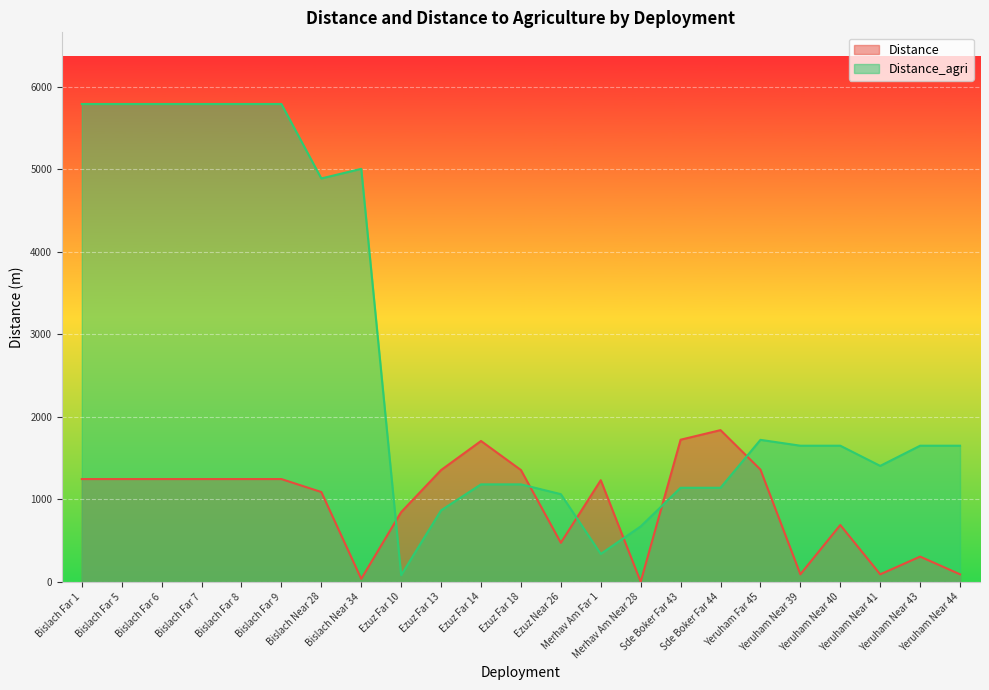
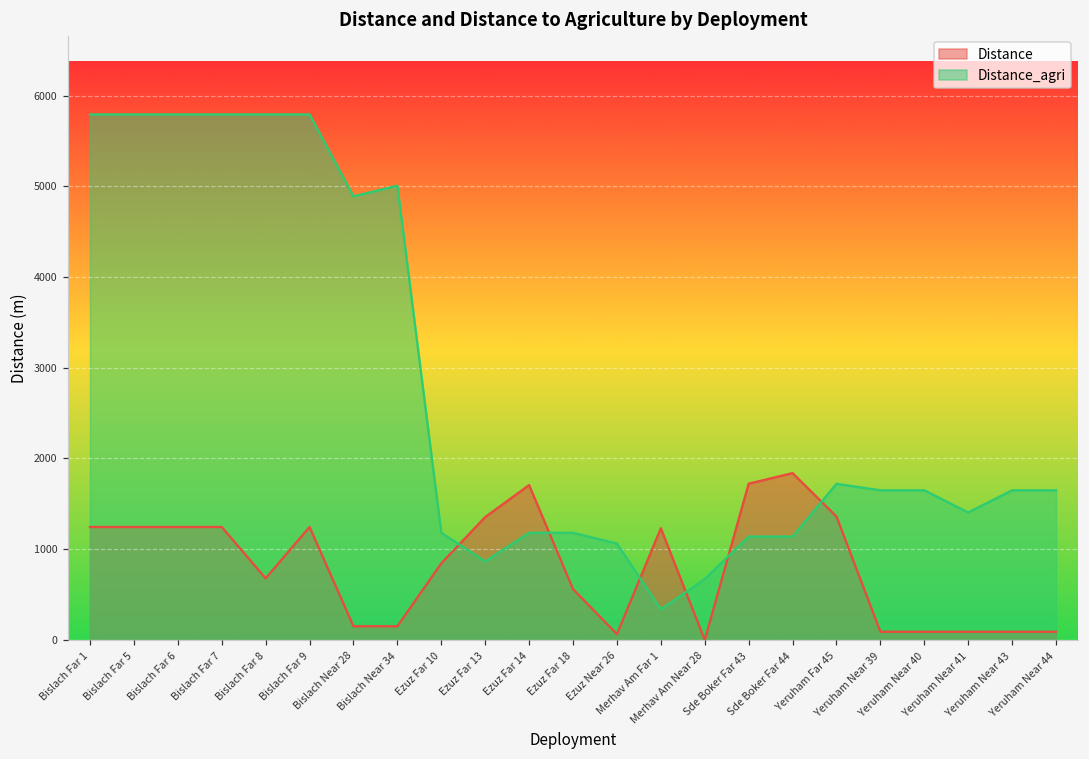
  {
    "Distance": {
      "Bislach Far 1": 1200,
      "Bislach Far 5": 1200,
      "Bislach Far 6": 1200,
      "Bislach Far 7": 1200,
-     "Bislach Far 8": 1200,
+     "Bislach Far 8": 700,
      "Bislach Far 9": 1200,
-     "Bislach Near 28": 1100,
-     "Bislach Near 34": 0,
+     "Bislach Near 28": 200,
+     "Bislach Near 34": 200,
      "Ezuz Far 10": 800,
      "Ezuz Far 13": 1400,
      "Ezuz Far 14": 1700,
-     "Ezuz Far 18": 1400,
-     "Ezuz Near 26": 500,
+     "Ezuz Far 18": 600,
+     "Ezuz Near 26": 100,
      "Merhav Am Far 1": 1200,
      "Merhav Am Near 28": 0,
      "Sde Boker Far 43": 1700,
      "Sde Boker Far 44": 1800,
      "Yeruham Far 45": 1400,
      "Yeruham Near 39": 100,
-     "Yeruham Near 40": 700,
+     "Yeruham Near 40": 100,
      "Yeruham Near 41": 100,
-     "Yeruham Near 43": 300,
+     "Yeruham Near 43": 100,
      "Yeruham Near 44": 100
    },
    "Distance_agri": {
      "Bislach Far 1": 5800,
      "Bislach Far 5": 5800,
      "Bislach Far 6": 5800,
      "Bislach Far 7": 5800,
      "Bislach Far 8": 5800,
      "Bislach Far 9": 5800,
      "Bislach Near 28": 4900,
      "Bislach Near 34": 5000,
-     "Ezuz Far 10": 100,
+     "Ezuz Far 10": 1200,
      "Ezuz Far 13": 900,
      "Ezuz Far 14": 1200,
      "Ezuz Far 18": 1200,
      "Ezuz Near 26": 1100,
      "Merhav Am Far 1": 300,
      "Merhav Am Near 28": 700,
      "Sde Boker Far 43": 1100,
      "Sde Boker Far 44": 1100,
      "Yeruham Far 45": 1700,
      "Yeruham Near 39": 1600,
      "Yeruham Near 40": 1600,
      "Yeruham Near 41": 1400,
      "Yeruham Near 43": 1600,
      "Yeruham Near 44": 1600
    }
  }
